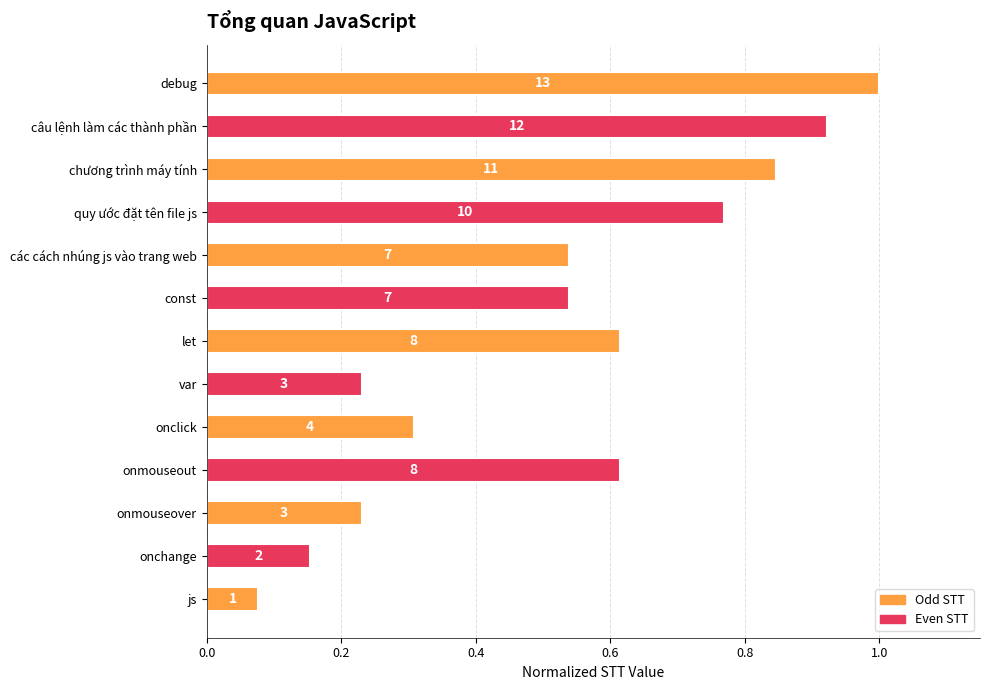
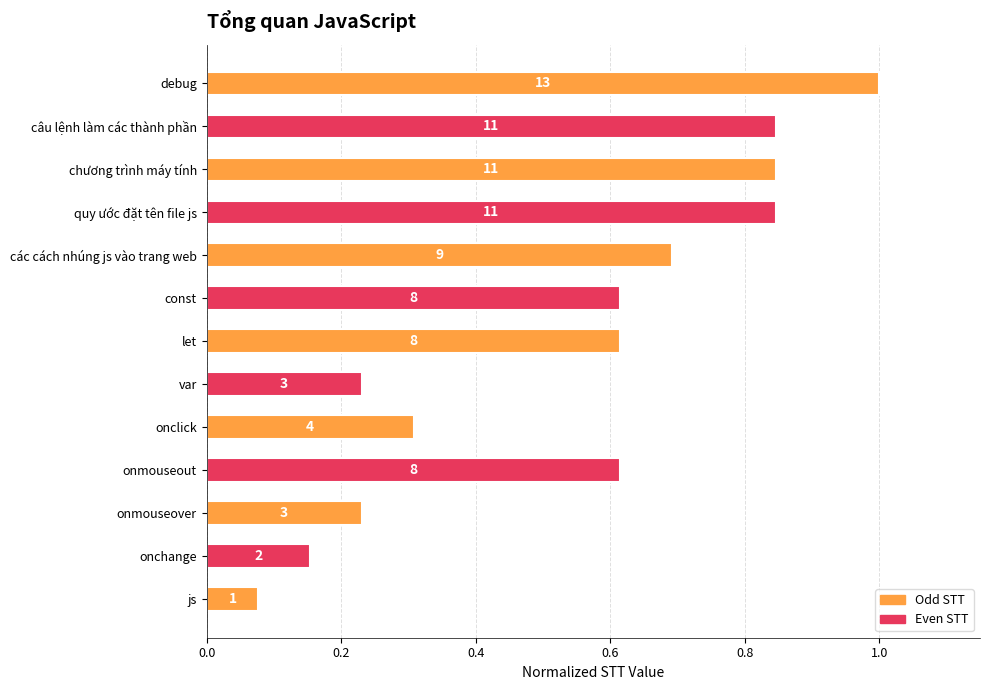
  {
-   "câu lệnh làm các thành phần": 12,
-   "quy ước đặt tên file js": 10,
-   "các cách nhúng js vào trang web": 7,
-   "const": 7
+   "câu lệnh làm các thành phần": 11,
+   "quy ước đặt tên file js": 11,
+   "các cách nhúng js vào trang web": 9,
+   "const": 8
  }
